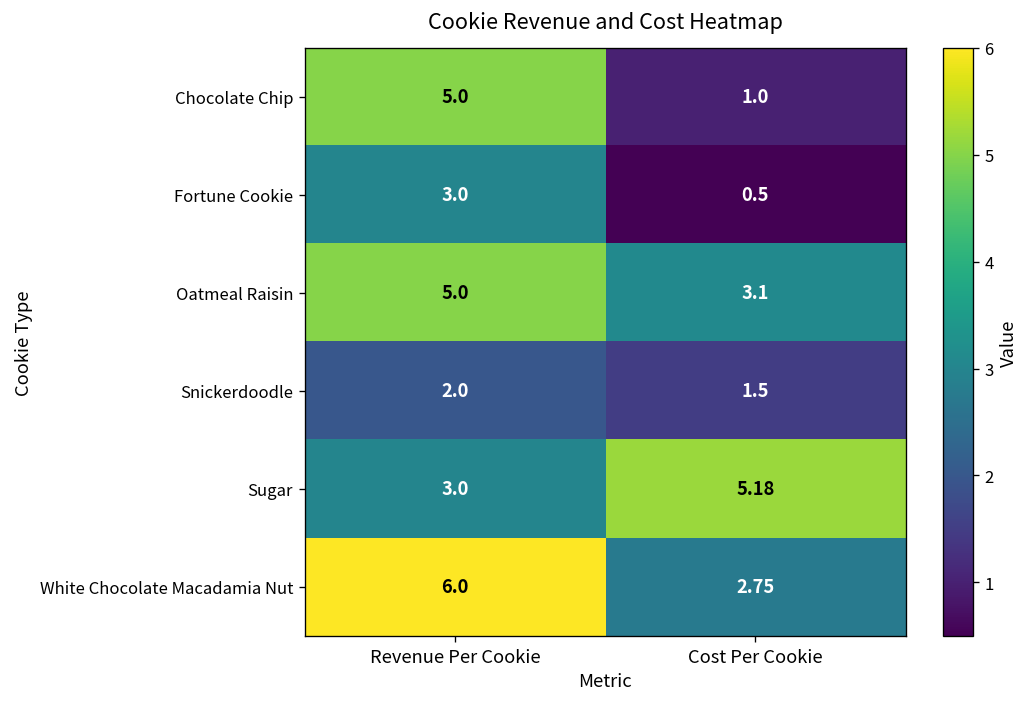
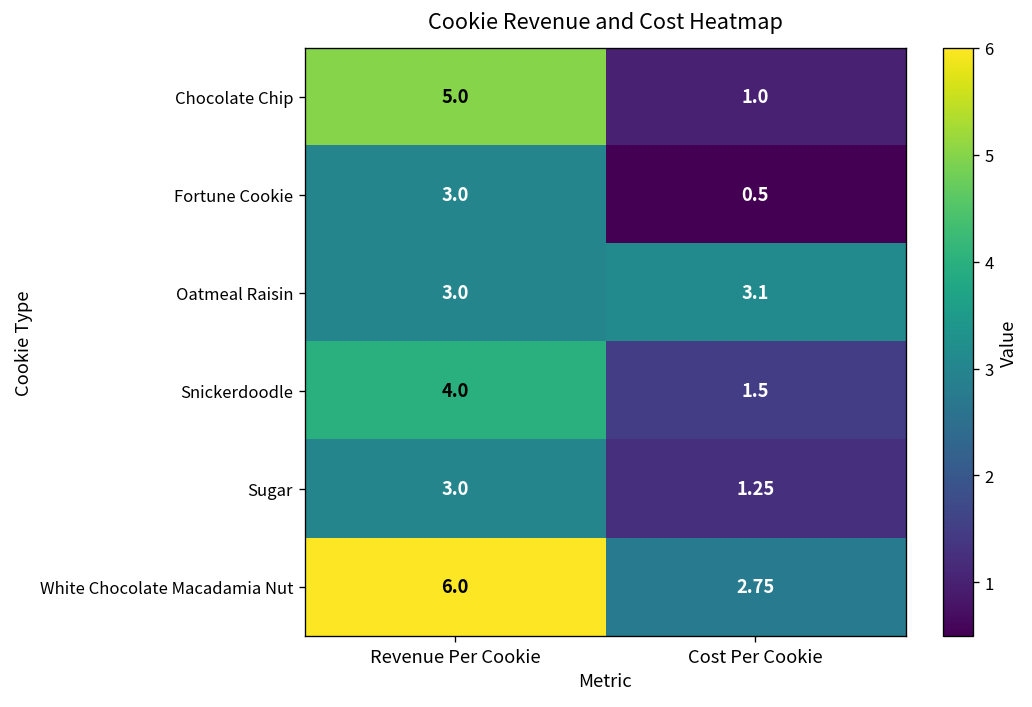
  {
    "Chocolate Chip": {
      "Revenue Per Cookie": 5.0,
      "Cost Per Cookie": 1.0
    },
    "Fortune Cookie": {
      "Revenue Per Cookie": 3.0,
      "Cost Per Cookie": 0.5
    },
    "Oatmeal Raisin": {
-     "Revenue Per Cookie": 5.0,
+     "Revenue Per Cookie": 3.0,
      "Cost Per Cookie": 3.1
    },
    "Snickerdoodle": {
-     "Revenue Per Cookie": 2.0,
+     "Revenue Per Cookie": 4.0,
      "Cost Per Cookie": 1.5
    },
    "Sugar": {
      "Revenue Per Cookie": 3.0,
-     "Cost Per Cookie": 5.18
+     "Cost Per Cookie": 1.25
    },
    "White Chocolate Macadamia Nut": {
      "Revenue Per Cookie": 6.0,
      "Cost Per Cookie": 2.75
    }
  }
